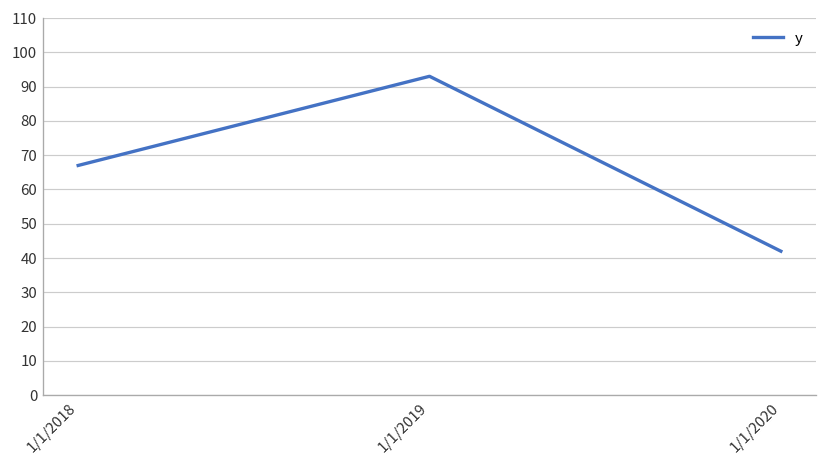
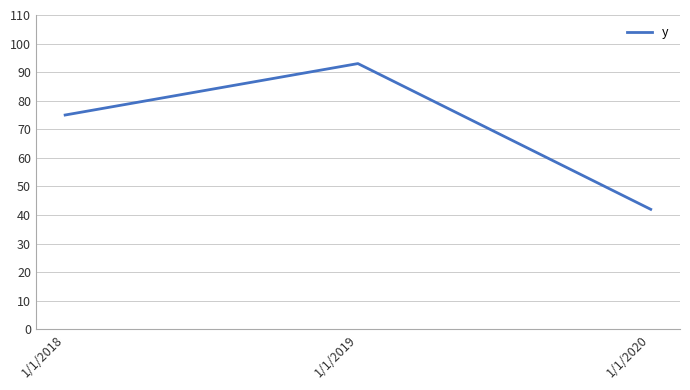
  {
-   "1/1/2018": 67,
+   "1/1/2018": 75,
    "1/1/2019": 93,
    "1/1/2020": 42
  }
